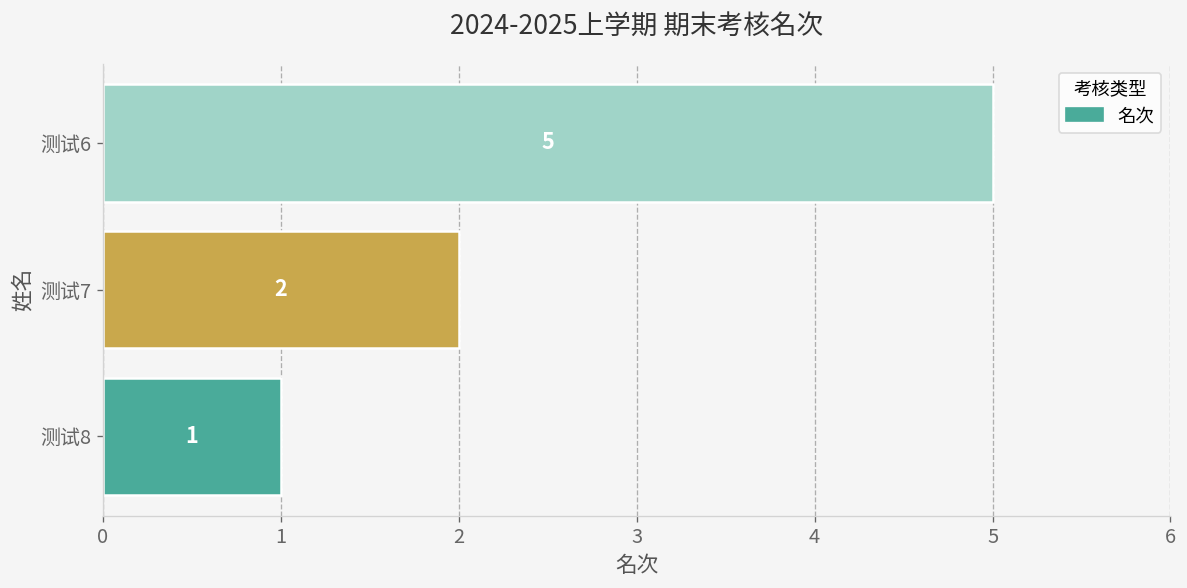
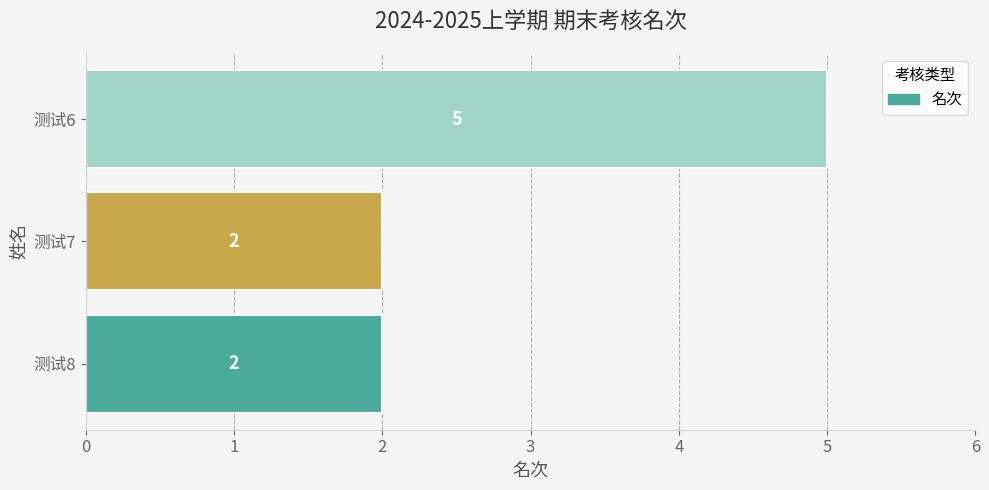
  {
    "测试6": 5,
    "测试7": 2,
-   "测试8": 1
+   "测试8": 2
  }
